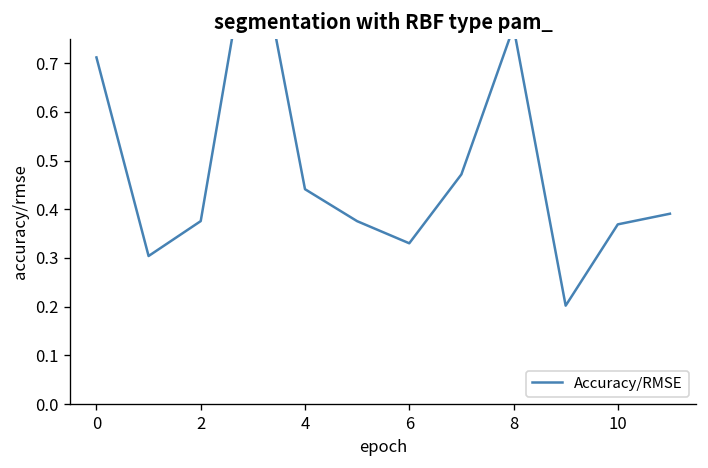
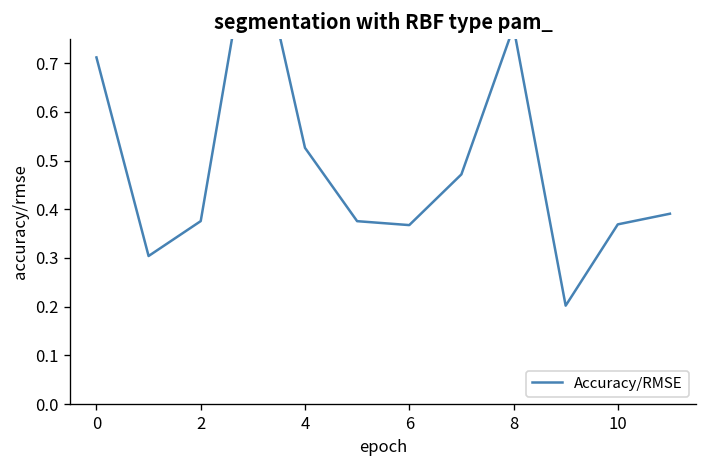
  {
    "0": 0.71,
    "2": 0.38,
-   "4": 0.44,
-   "6": 0.33,
+   "4": 0.53,
+   "6": 0.37,
    "10": 0.37
  }
